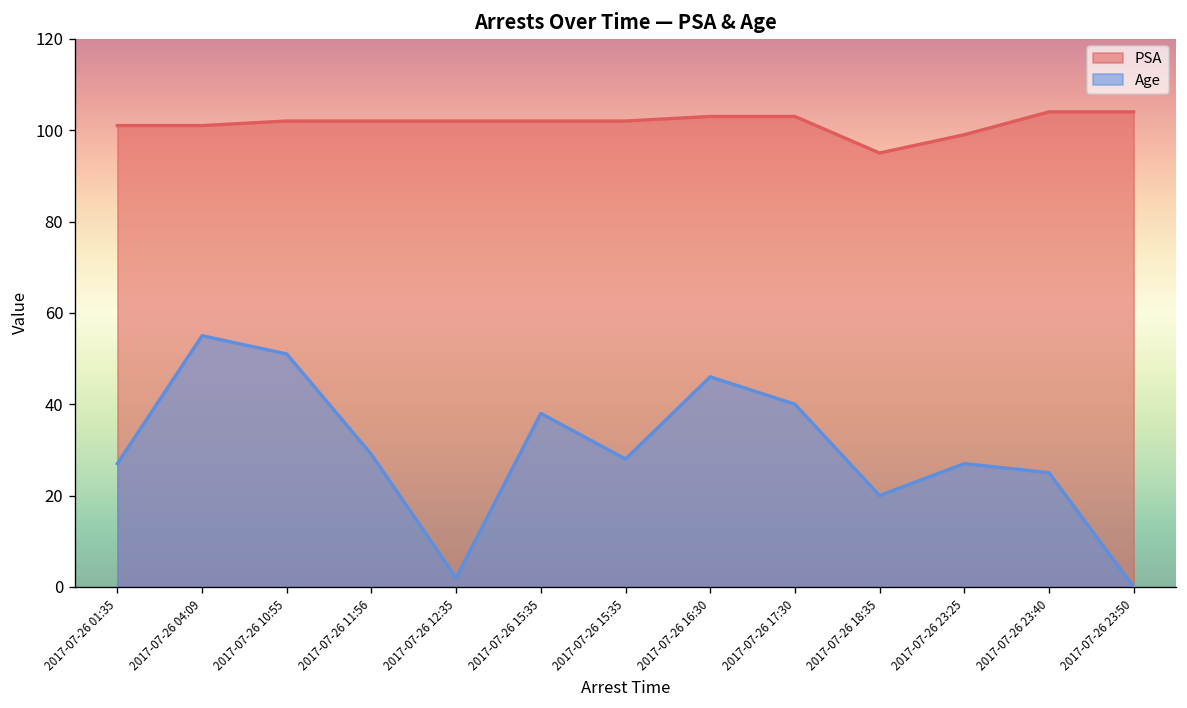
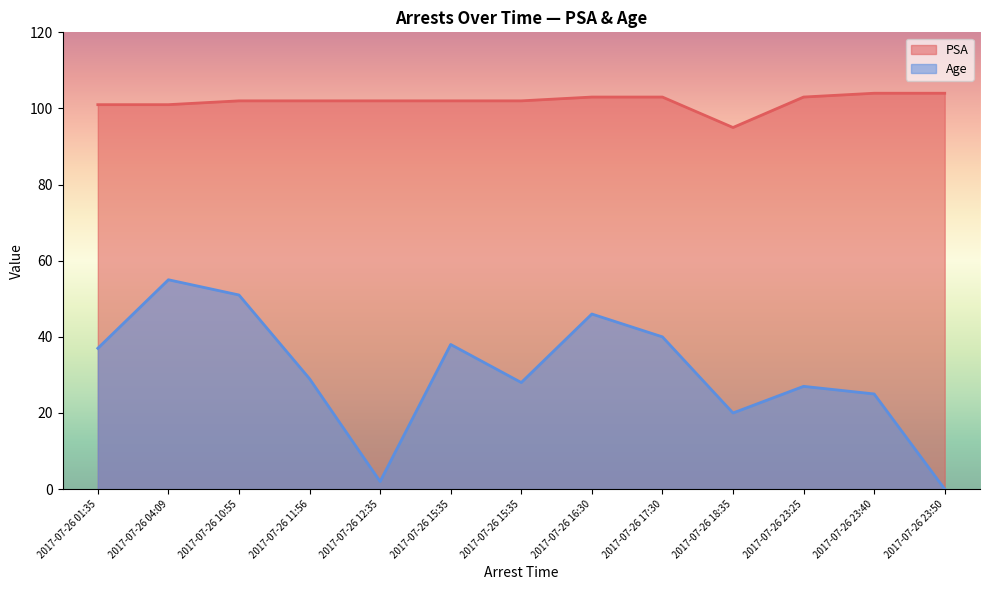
  {
    "PSA": {
      "2017-07-26 01:35": 101,
      "2017-07-26 04:09": 101,
      "2017-07-26 10:55": 102,
      "2017-07-26 11:56": 102,
      "2017-07-26 12:35": 102,
      "2017-07-26 16:30": 103,
      "2017-07-26 17:30": 103,
      "2017-07-26 18:35": 95,
-     "2017-07-26 23:25": 99,
+     "2017-07-26 23:25": 103,
      "2017-07-26 23:40": 104,
      "2017-07-26 23:50": 104
    },
    "Age": {
-     "2017-07-26 01:35": 27,
+     "2017-07-26 01:35": 37,
      "2017-07-26 04:09": 55,
      "2017-07-26 10:55": 51,
      "2017-07-26 11:56": 29,
      "2017-07-26 12:35": 2,
      "2017-07-26 16:30": 46,
      "2017-07-26 17:30": 40,
      "2017-07-26 18:35": 20,
      "2017-07-26 23:25": 27,
      "2017-07-26 23:40": 25,
      "2017-07-26 23:50": 0
    }
  }
